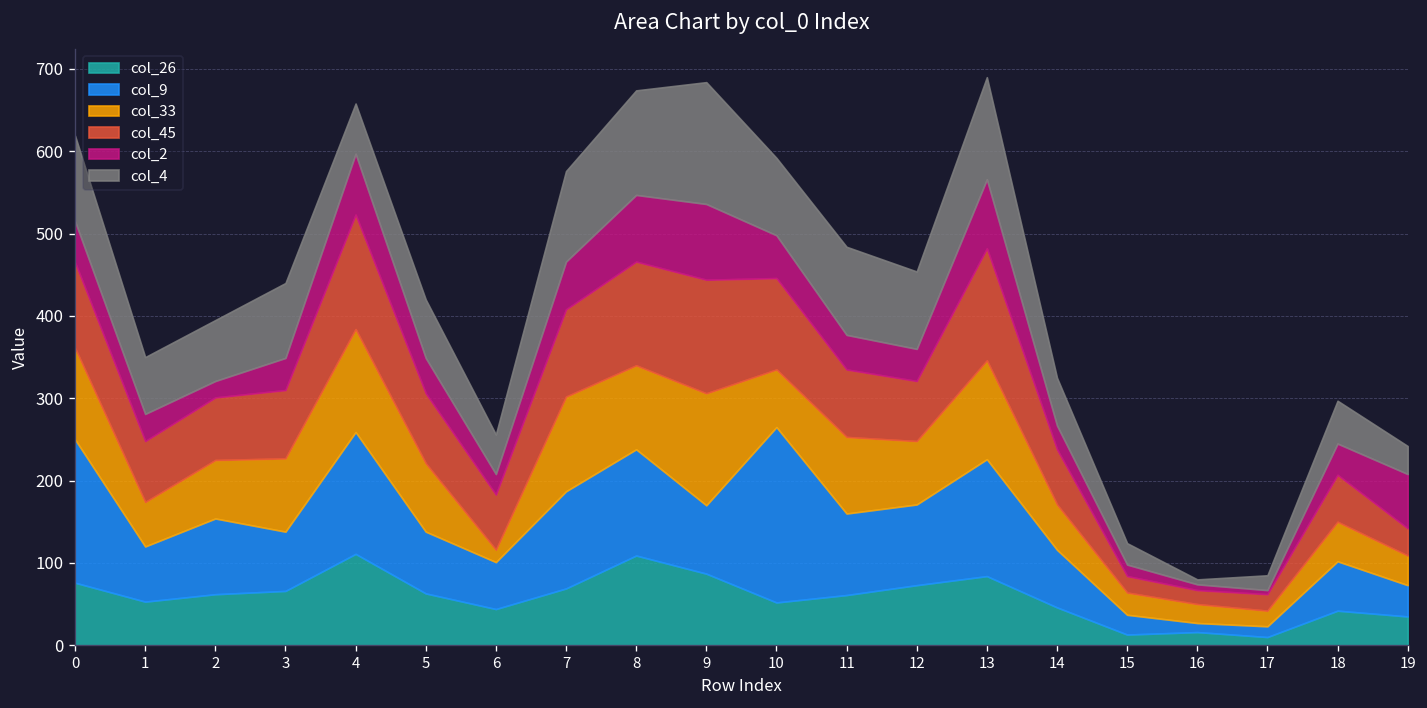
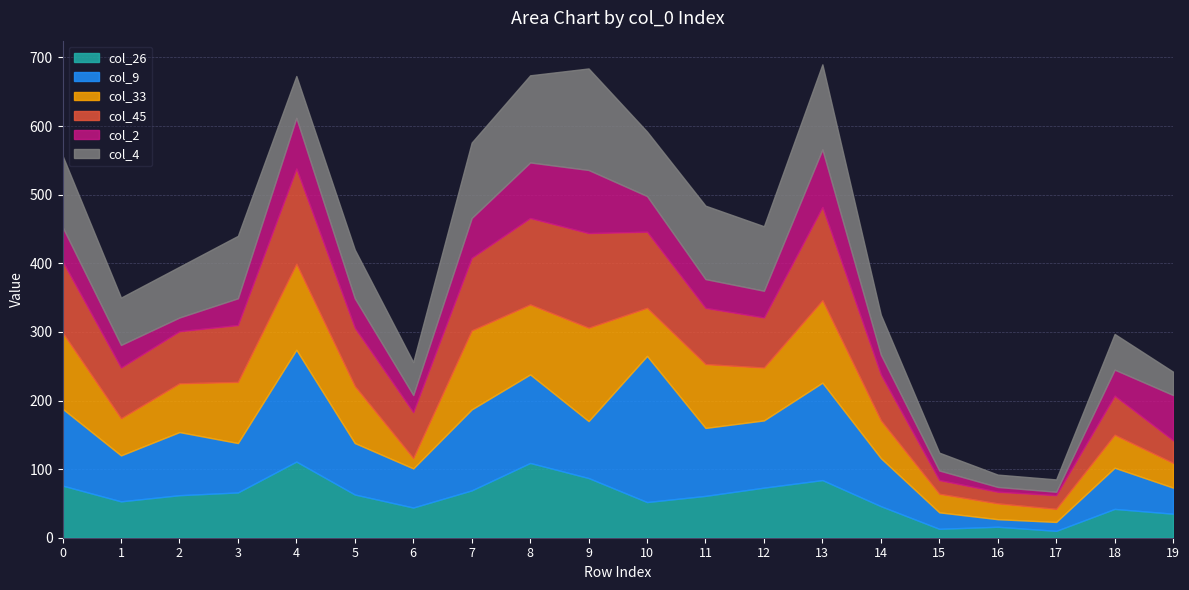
  {
    "col_26": {
      "0": 80,
      "1": 50,
      "2": 60,
      "3": 70,
      "4": 110,
      "5": 60,
      "6": 40,
      "7": 70,
      "8": 110,
      "9": 90,
      "10": 50,
      "11": 60,
      "12": 70,
      "13": 80,
      "14": 50,
      "15": 10,
      "16": 20,
      "17": 10,
      "18": 40,
      "19": 40
    },
    "col_9": {
-     "0": 170,
+     "0": 110,
      "1": 70,
      "2": 90,
      "3": 70,
-     "4": 150,
+     "4": 160,
      "5": 80,
      "6": 60,
      "7": 120,
      "8": 130,
      "9": 80,
      "10": 210,
      "11": 100,
      "12": 100,
      "13": 140,
      "14": 70,
      "15": 20,
      "16": 10,
      "17": 10,
      "18": 60,
      "19": 40
    },
    "col_33": {
      "0": 110,
      "1": 50,
      "2": 70,
      "3": 90,
      "4": 130,
      "5": 80,
      "6": 20,
      "7": 120,
      "8": 100,
      "9": 140,
      "10": 70,
      "11": 90,
      "12": 80,
      "13": 120,
      "14": 60,
      "15": 30,
      "16": 20,
      "17": 20,
      "18": 50,
      "19": 40
    },
    "col_45": {
      "0": 100,
      "1": 70,
      "2": 80,
      "3": 80,
      "4": 140,
      "5": 90,
      "6": 70,
      "7": 110,
      "8": 130,
      "9": 140,
      "10": 110,
      "11": 80,
      "12": 70,
      "13": 140,
      "14": 70,
      "15": 20,
      "16": 20,
      "17": 20,
      "18": 60,
      "19": 30
    },
    "col_2": {
      "0": 50,
      "1": 30,
      "2": 20,
      "3": 40,
      "4": 70,
      "5": 40,
      "6": 30,
      "7": 60,
      "8": 80,
      "9": 90,
      "10": 50,
      "11": 40,
      "12": 40,
      "13": 80,
      "14": 30,
      "15": 10,
      "16": 10,
      "17": 10,
      "18": 40,
      "19": 70
    },
    "col_4": {
      "0": 100,
      "1": 70,
      "2": 70,
      "3": 90,
      "4": 60,
      "5": 70,
      "6": 50,
      "7": 110,
      "8": 130,
      "9": 150,
      "10": 90,
      "11": 110,
      "12": 90,
      "13": 120,
      "14": 60,
      "15": 30,
-     "16": 10,
+     "16": 20,
      "17": 20,
      "18": 50,
      "19": 30
    }
  }
